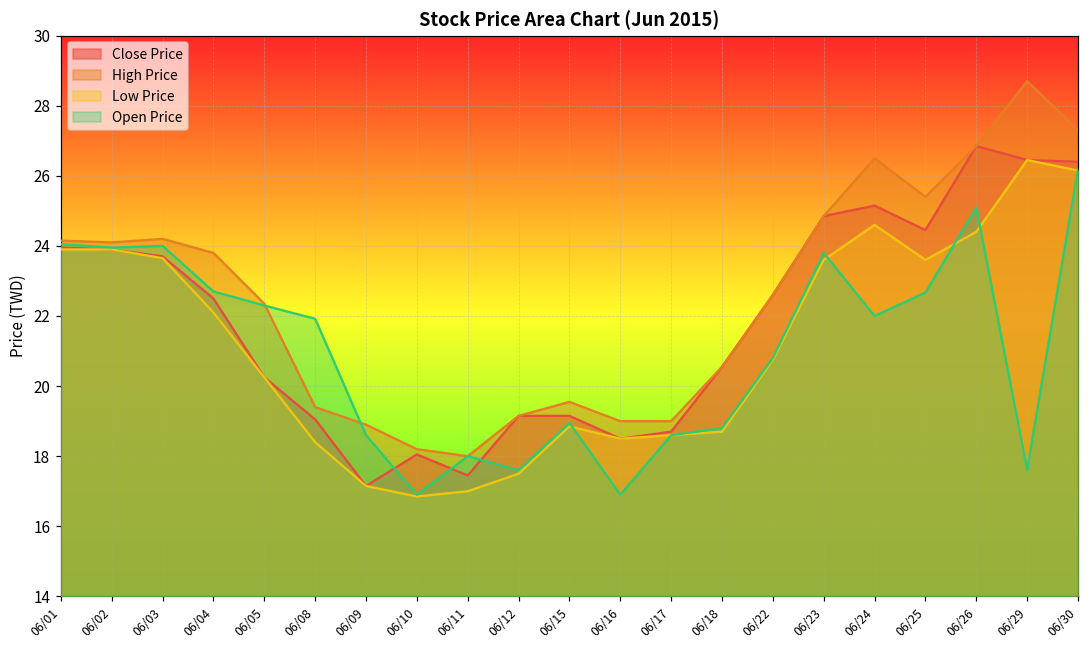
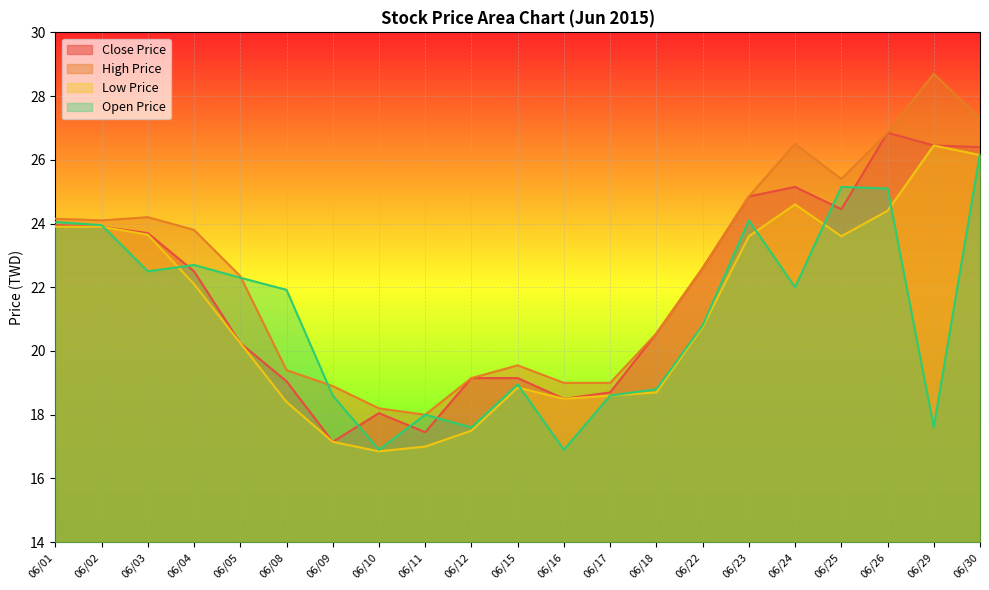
  {
    "Open Price": {
      "06/01": 24.1,
-     "06/03": 24.0,
+     "06/03": 22.5,
      "06/04": 22.7,
      "06/08": 21.9,
      "06/09": 18.6,
      "06/12": 17.6,
      "06/15": 19.0,
      "06/16": 16.9,
      "06/18": 18.8,
-     "06/23": 23.8,
+     "06/23": 24.1,
      "06/24": 22.0,
-     "06/25": 22.7,
+     "06/25": 25.2,
      "06/26": 25.1,
      "06/29": 17.6
    }
  }
